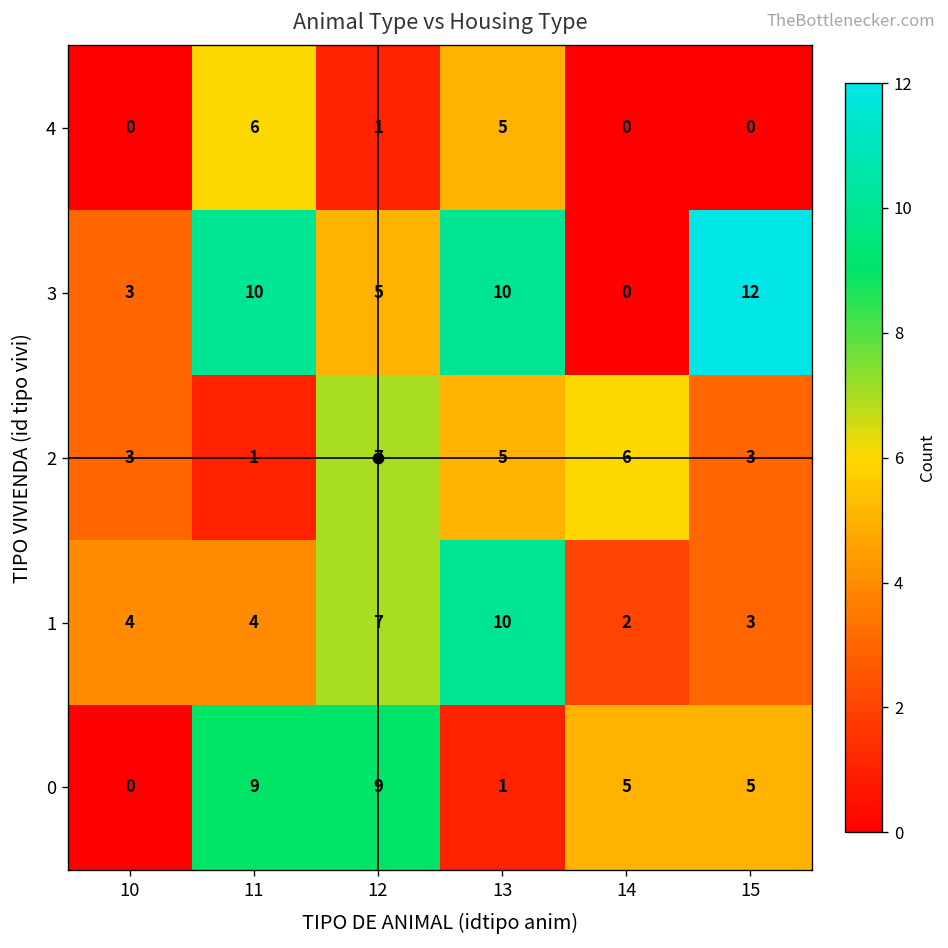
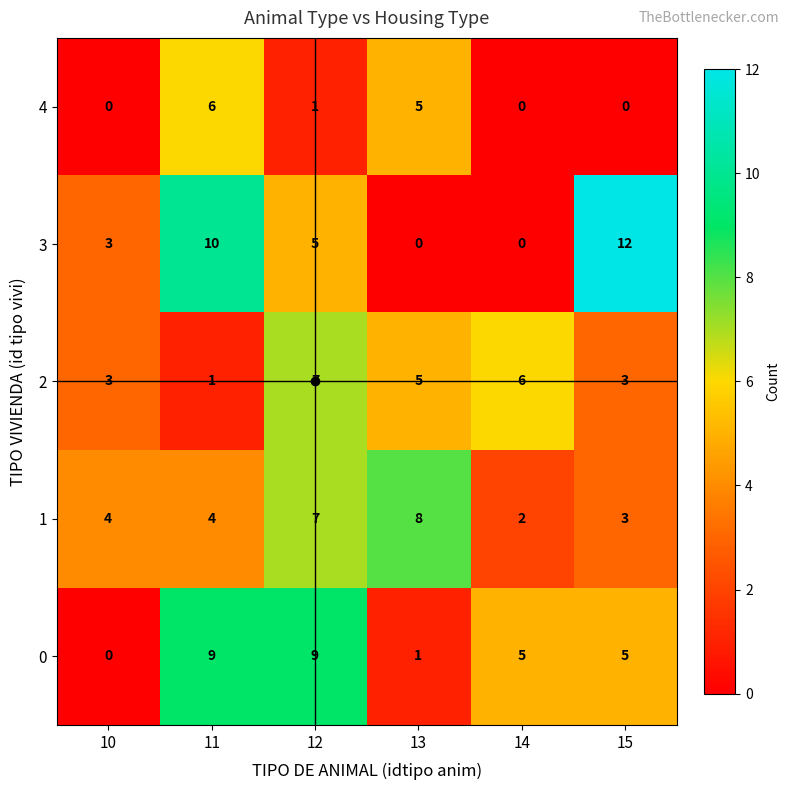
  {
    "4": {
      "10": 0,
      "11": 6,
      "12": 1,
      "13": 5,
      "14": 0,
      "15": 0
    },
    "3": {
      "10": 3,
      "11": 10,
      "12": 5,
-     "13": 10,
+     "13": 0,
      "14": 0,
      "15": 12
    },
    "2": {
      "10": 3,
      "11": 1,
      "13": 5,
      "14": 6,
      "15": 3
    },
    "1": {
      "10": 4,
      "11": 4,
      "12": 7,
-     "13": 10,
+     "13": 8,
      "14": 2,
      "15": 3
    },
    "0": {
      "10": 0,
      "11": 9,
      "12": 9,
      "13": 1,
      "14": 5,
      "15": 5
    }
  }
